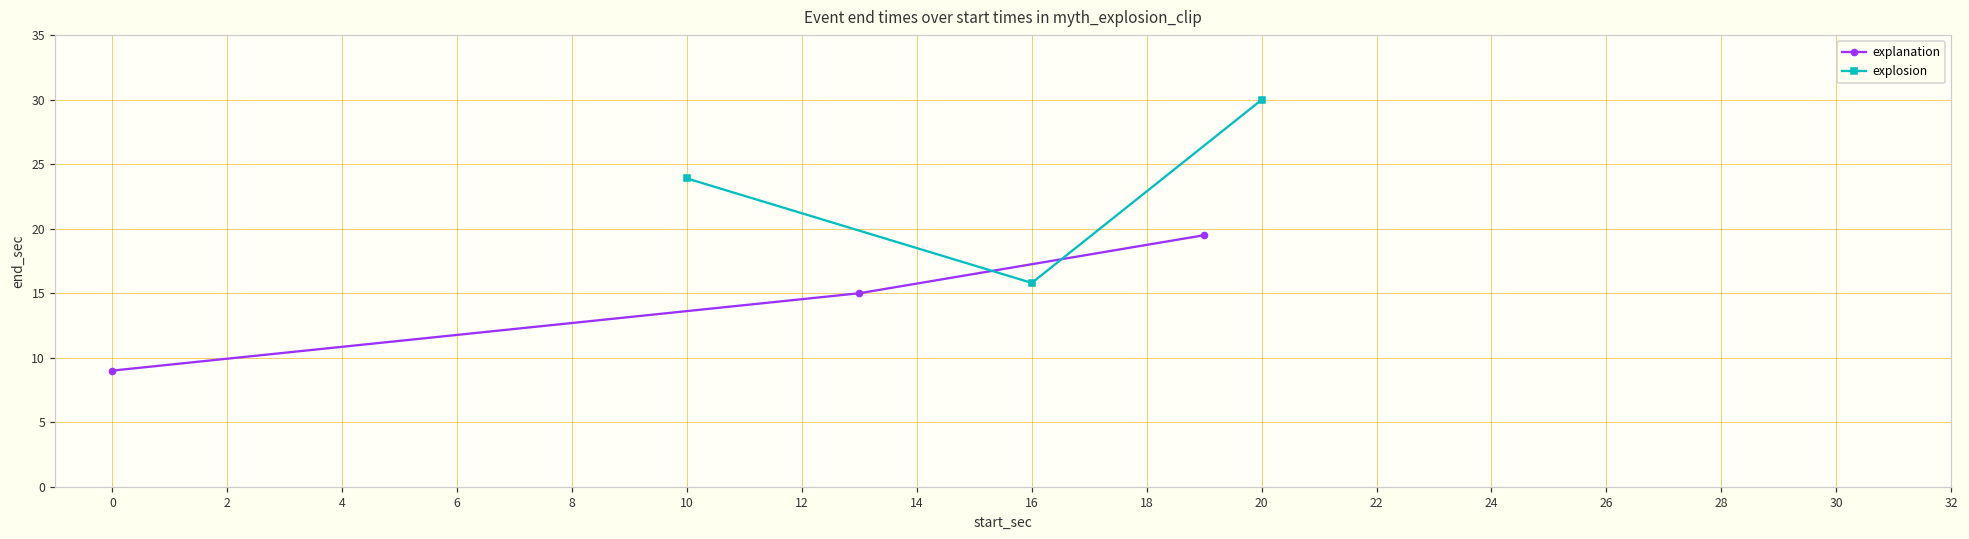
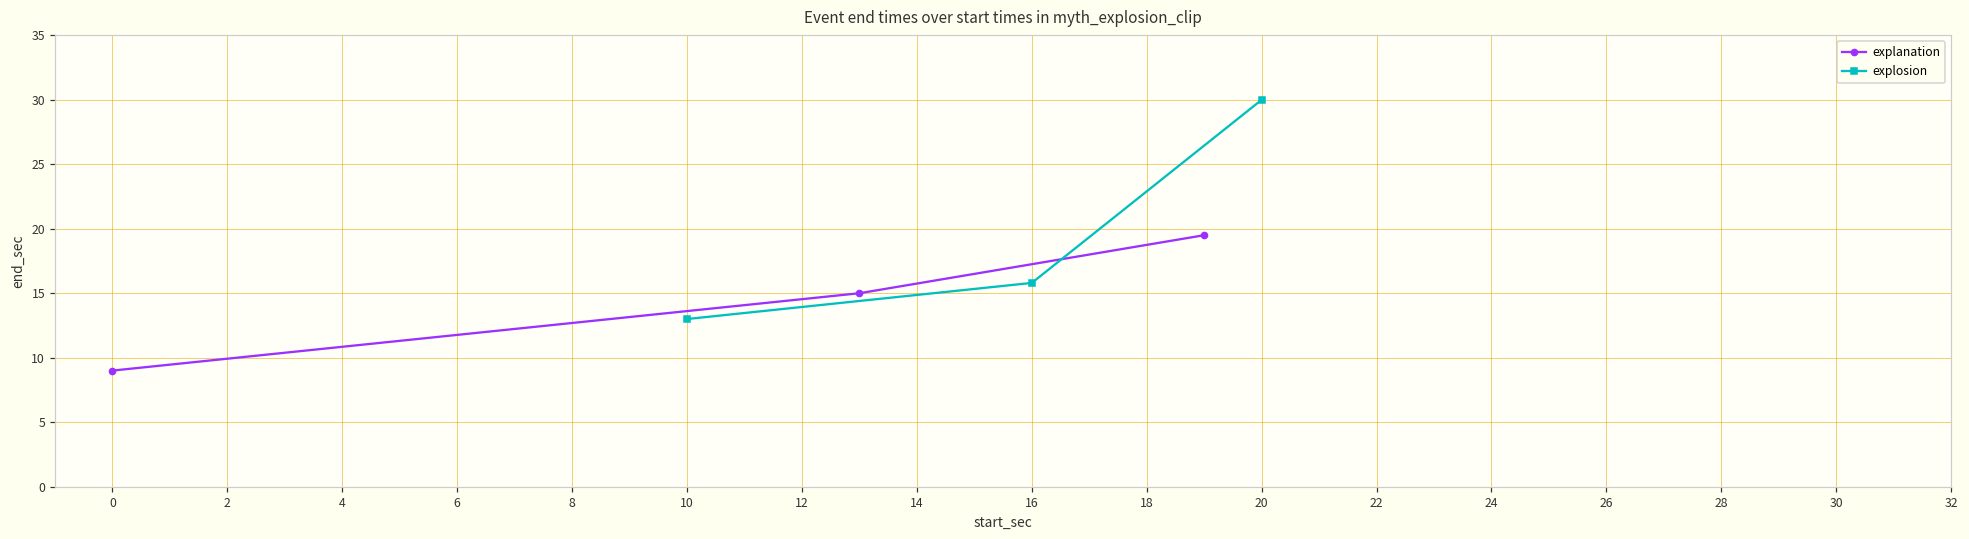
  {
    "explanation": {
      "0": 9.0
    },
    "explosion": {
-     "10": 23.9,
+     "10": 13.0,
      "16": 15.8,
      "20": 30.0
    }
  }
